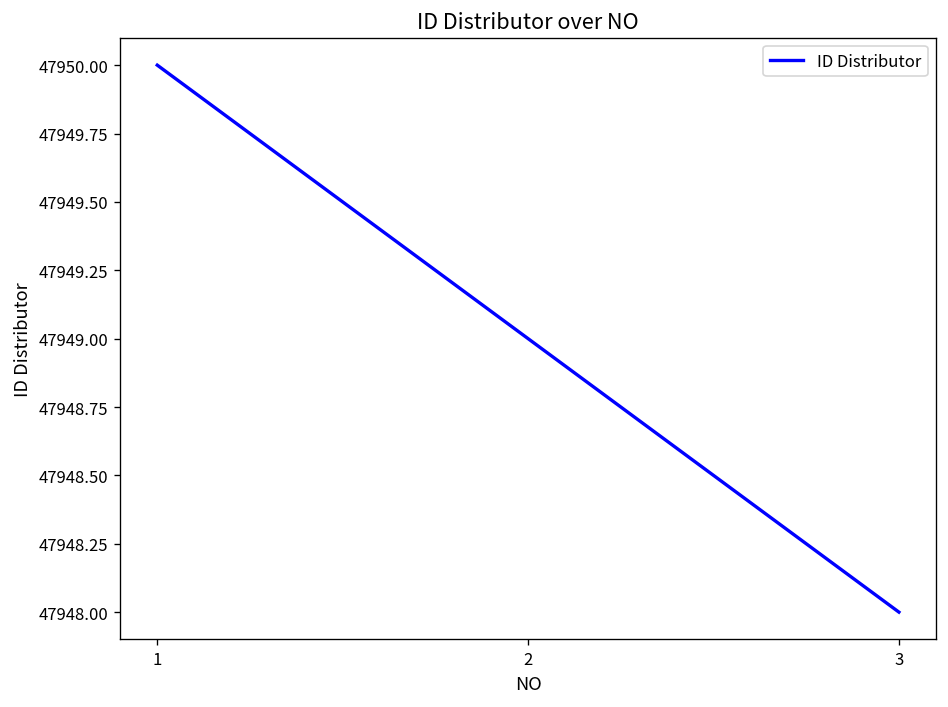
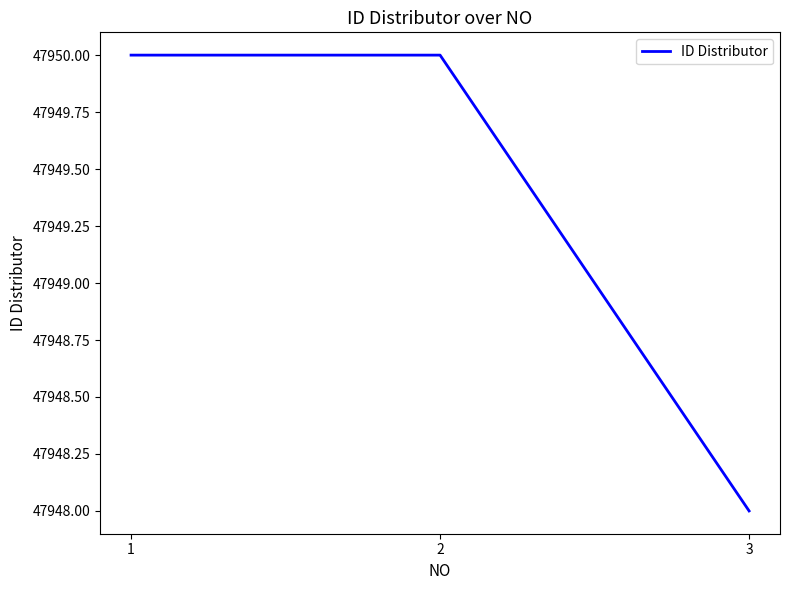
  {
    "1": 47950,
-   "2": 47949,
+   "2": 47950,
    "3": 47948
  }
